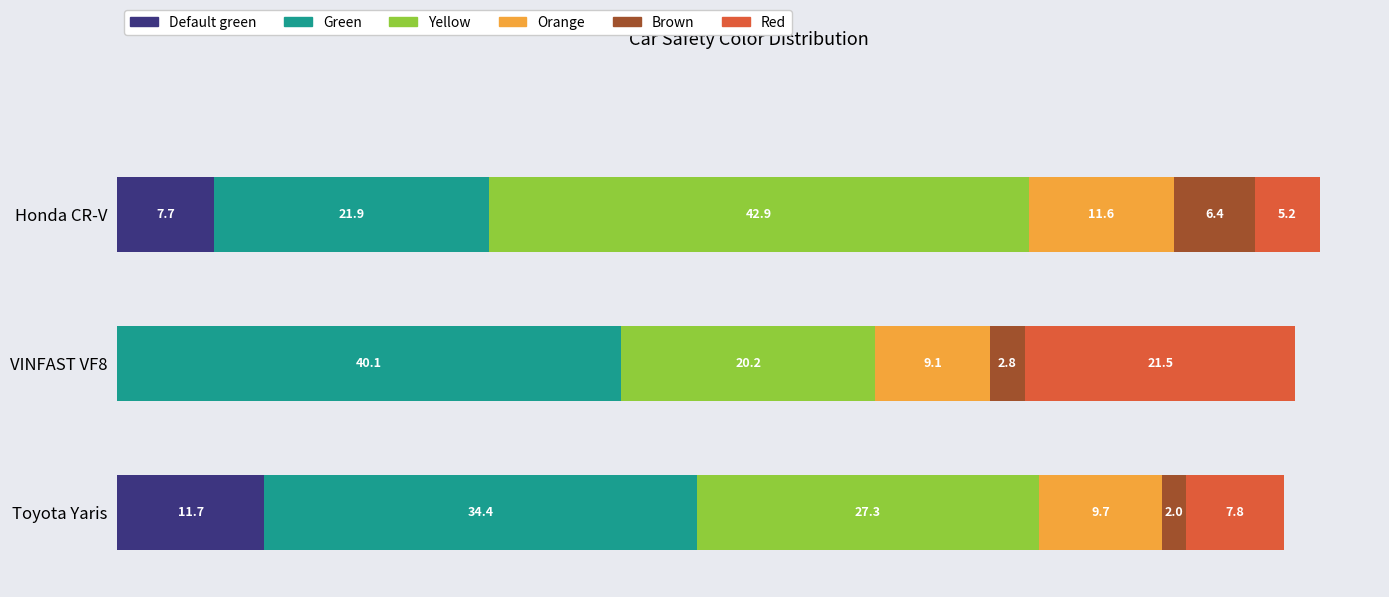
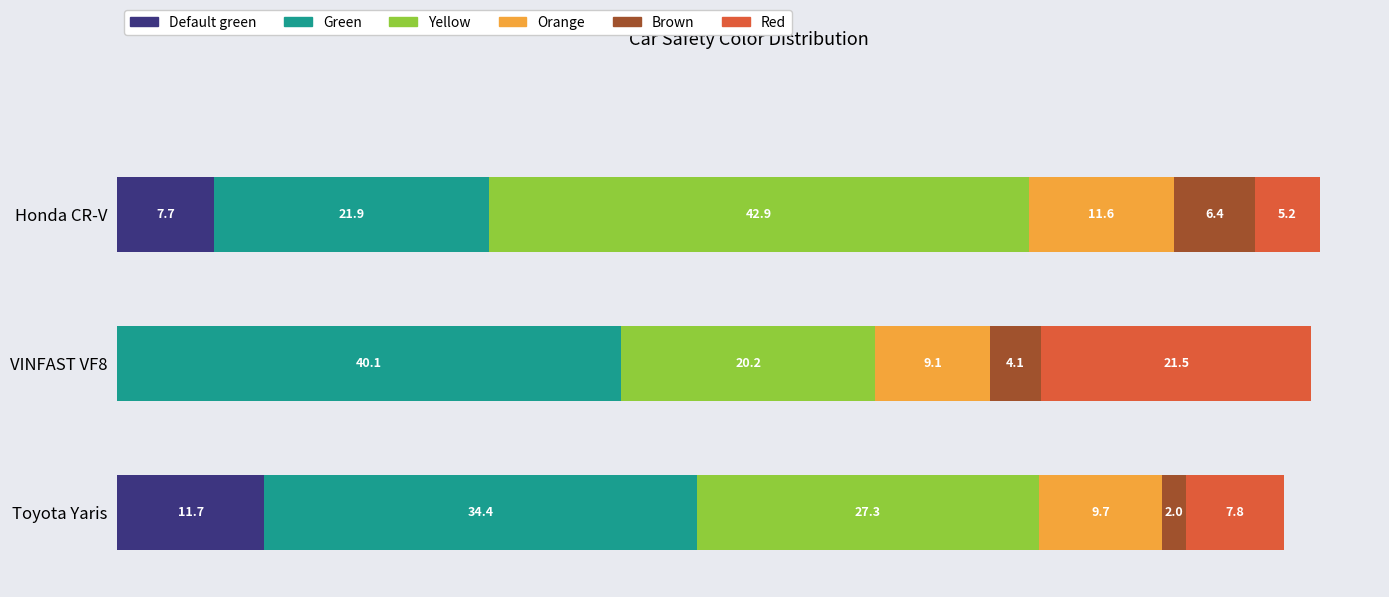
  {
    "Default green": {
      "Honda CR-V": 7.7,
      "Toyota Yaris": 11.7
    },
    "Green": {
      "Honda CR-V": 21.9,
      "VINFAST VF8": 40.1,
      "Toyota Yaris": 34.4
    },
    "Yellow": {
      "Honda CR-V": 42.9,
      "VINFAST VF8": 20.2,
      "Toyota Yaris": 27.3
    },
    "Orange": {
      "Honda CR-V": 11.6,
      "VINFAST VF8": 9.1,
      "Toyota Yaris": 9.7
    },
    "Brown": {
      "Honda CR-V": 6.4,
-     "VINFAST VF8": 2.8,
+     "VINFAST VF8": 4.1,
      "Toyota Yaris": 2.0
    },
    "Red": {
      "Honda CR-V": 5.2,
      "VINFAST VF8": 21.5,
      "Toyota Yaris": 7.8
    }
  }
